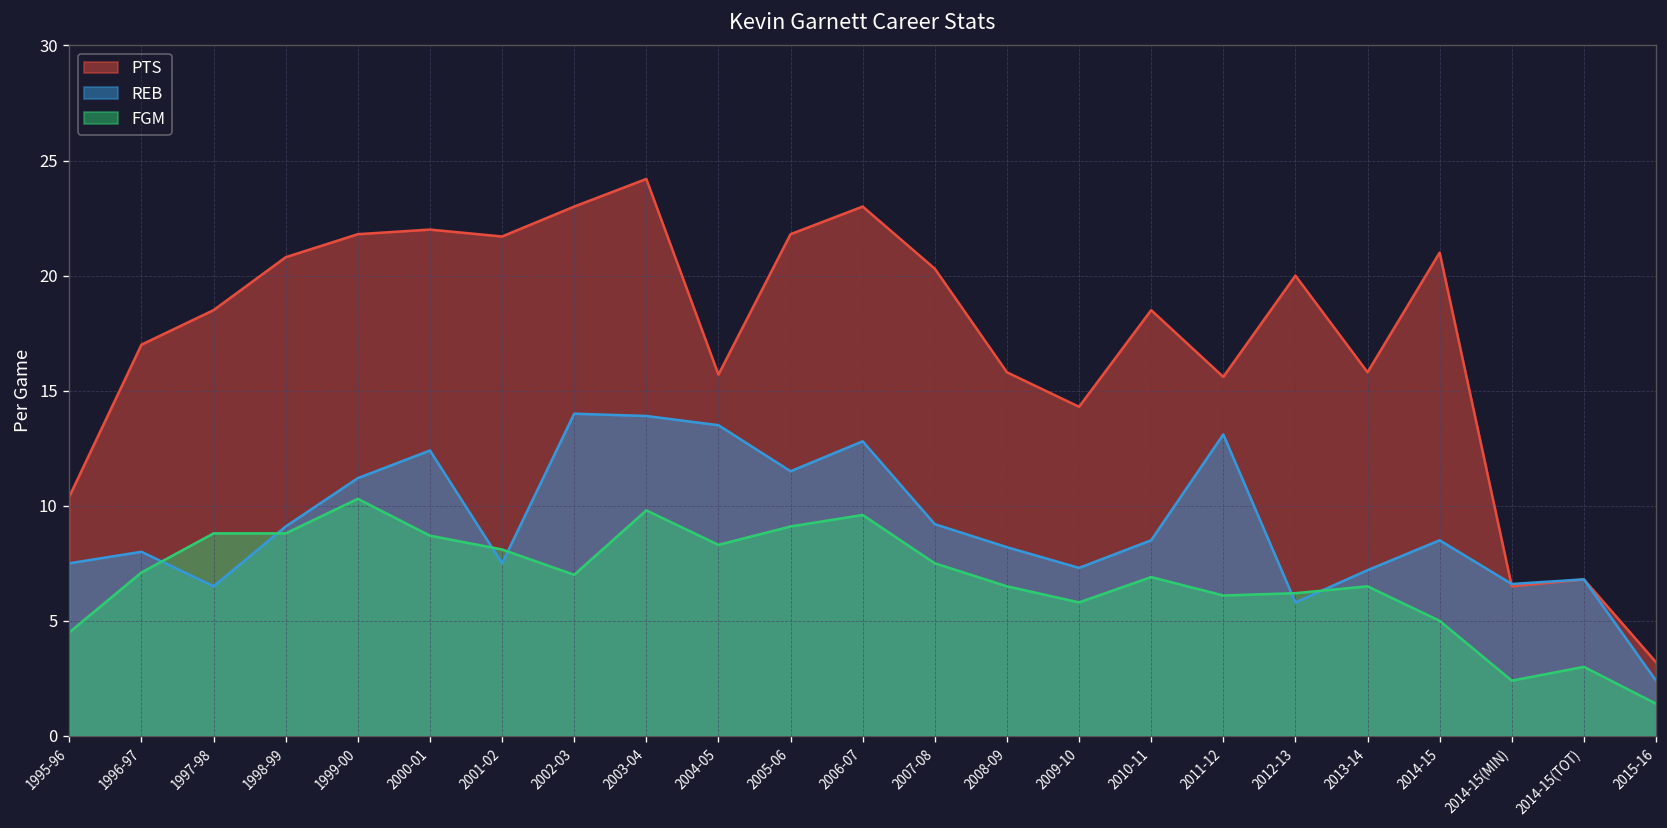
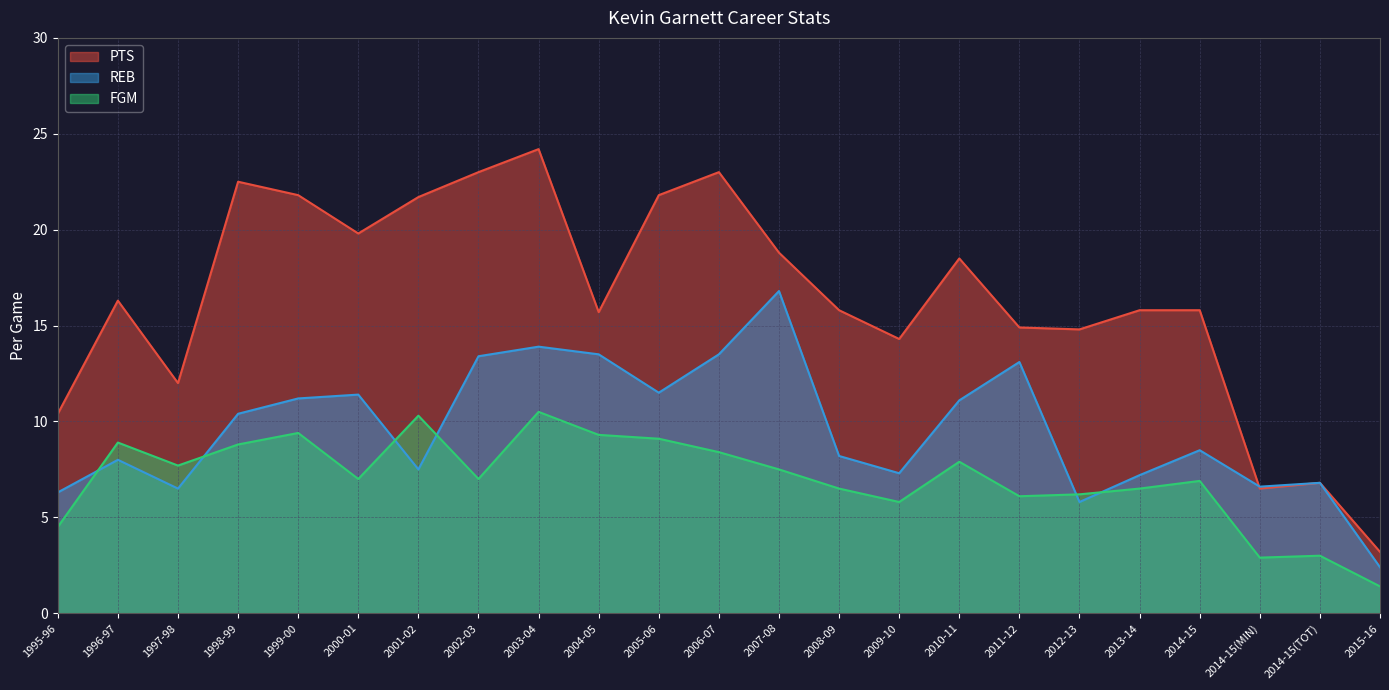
  {
    "PTS": {
      "1995-96": 10.4,
-     "1996-97": 17.0,
-     "1997-98": 18.5,
-     "1998-99": 20.8,
+     "1996-97": 16.3,
+     "1997-98": 12.0,
+     "1998-99": 22.5,
      "1999-00": 21.8,
-     "2000-01": 22.0,
+     "2000-01": 19.8,
      "2001-02": 21.7,
      "2002-03": 23.0,
      "2003-04": 24.2,
      "2004-05": 15.7,
      "2005-06": 21.8,
      "2006-07": 23.0,
-     "2007-08": 20.3,
+     "2007-08": 18.8,
      "2008-09": 15.8,
      "2009-10": 14.3,
      "2010-11": 18.5,
-     "2011-12": 15.6,
-     "2012-13": 20.0,
+     "2011-12": 14.9,
+     "2012-13": 14.8,
      "2013-14": 15.8,
-     "2014-15": 21.0,
+     "2014-15": 15.8,
      "2015-16": 3.2
    },
    "REB": {
-     "1995-96": 7.5,
+     "1995-96": 6.3,
      "1996-97": 8.0,
      "1997-98": 6.5,
-     "1998-99": 9.1,
+     "1998-99": 10.4,
      "1999-00": 11.2,
-     "2000-01": 12.4,
+     "2000-01": 11.4,
      "2001-02": 7.5,
-     "2002-03": 14.0,
+     "2002-03": 13.4,
      "2003-04": 13.9,
      "2004-05": 13.5,
      "2005-06": 11.5,
-     "2006-07": 12.8,
-     "2007-08": 9.2,
+     "2006-07": 13.5,
+     "2007-08": 16.8,
      "2008-09": 8.2,
      "2009-10": 7.3,
-     "2010-11": 8.5,
+     "2010-11": 11.1,
      "2011-12": 13.1,
      "2012-13": 5.8,
      "2013-14": 7.2,
      "2014-15": 8.5,
      "2015-16": 2.4
    },
    "FGM": {
      "1995-96": 4.5,
-     "1996-97": 7.1,
-     "1997-98": 8.8,
+     "1996-97": 8.9,
+     "1997-98": 7.7,
      "1998-99": 8.8,
-     "1999-00": 10.3,
-     "2000-01": 8.7,
-     "2001-02": 8.1,
+     "1999-00": 9.4,
+     "2000-01": 7.0,
+     "2001-02": 10.3,
      "2002-03": 7.0,
-     "2003-04": 9.8,
-     "2004-05": 8.3,
+     "2003-04": 10.5,
+     "2004-05": 9.3,
      "2005-06": 9.1,
-     "2006-07": 9.6,
+     "2006-07": 8.4,
      "2007-08": 7.5,
      "2008-09": 6.5,
      "2009-10": 5.8,
-     "2010-11": 6.9,
+     "2010-11": 7.9,
      "2011-12": 6.1,
      "2012-13": 6.2,
      "2013-14": 6.5,
-     "2014-15": 5.0,
-     "2014-15(MIN)": 2.4,
+     "2014-15": 6.9,
+     "2014-15(MIN)": 2.9,
      "2014-15(TOT)": 3.0,
      "2015-16": 1.4
    }
  }
